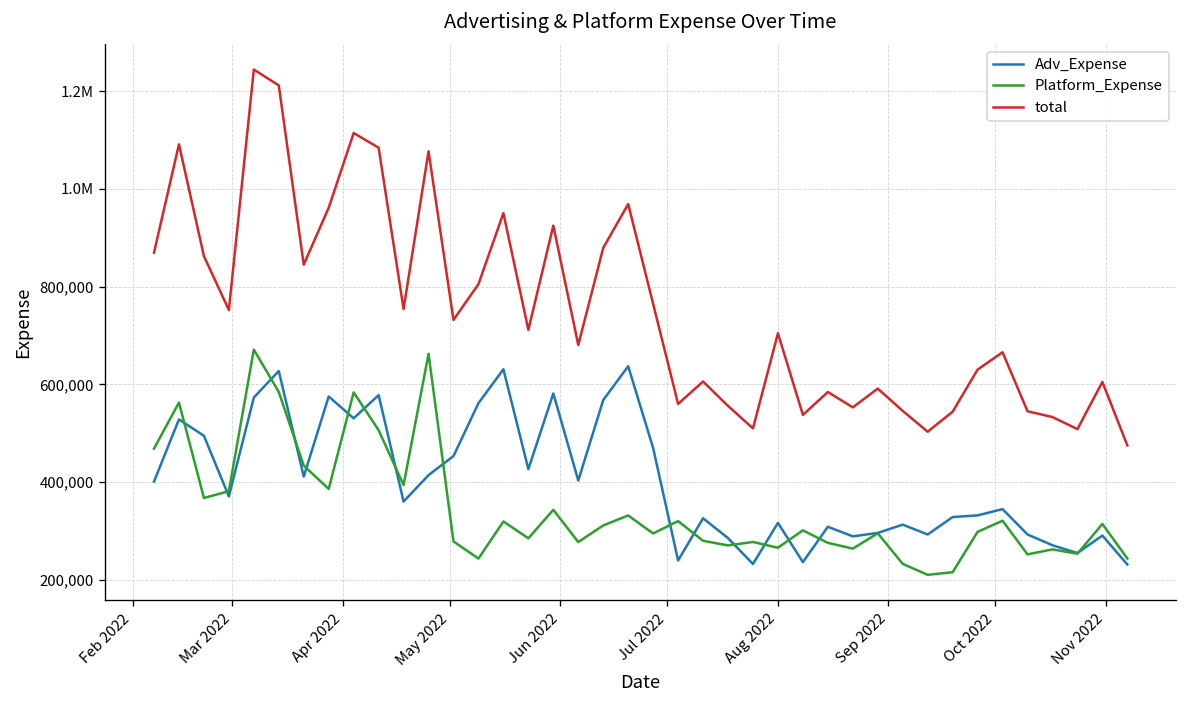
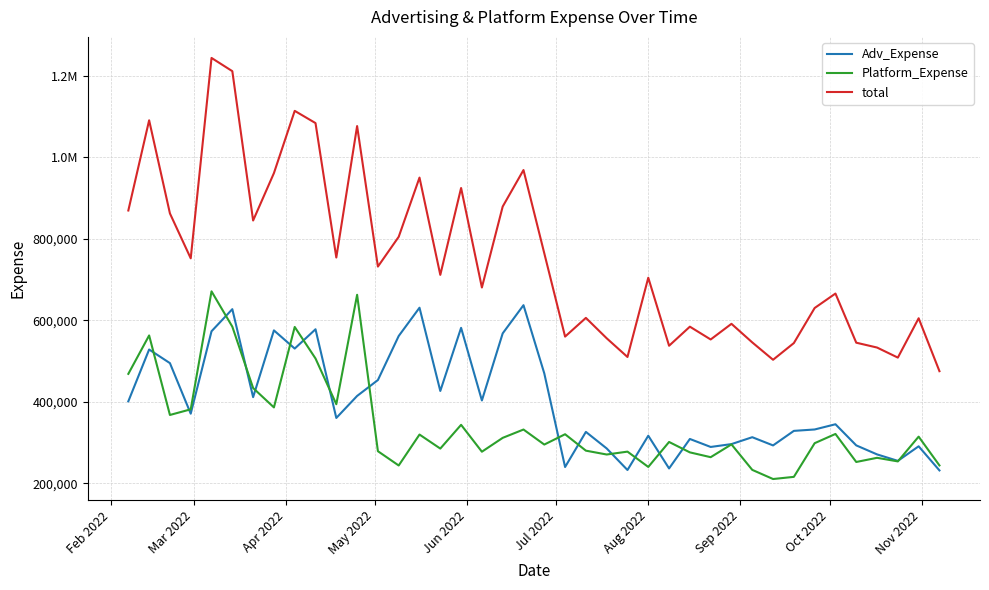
  {
    "Adv_Expense": {
      "Aug 2022": "320,000"
    },
    "Platform_Expense": {
-     "Aug 2022": "270,000"
+     "Aug 2022": "240,000"
    },
    "total": {
      "Aug 2022": "700,000"
    }
  }
